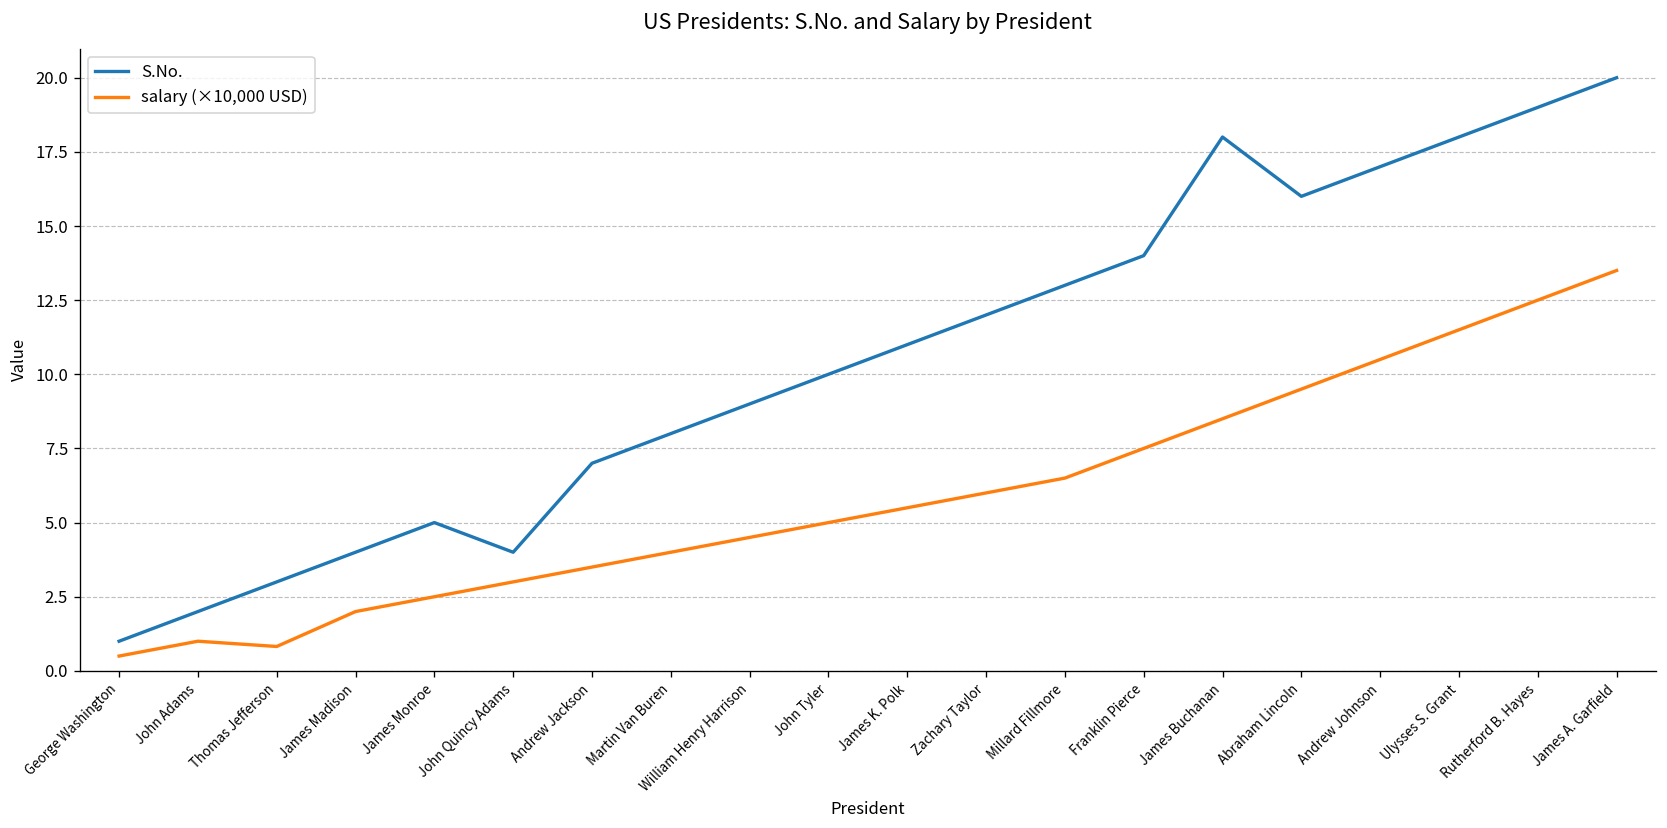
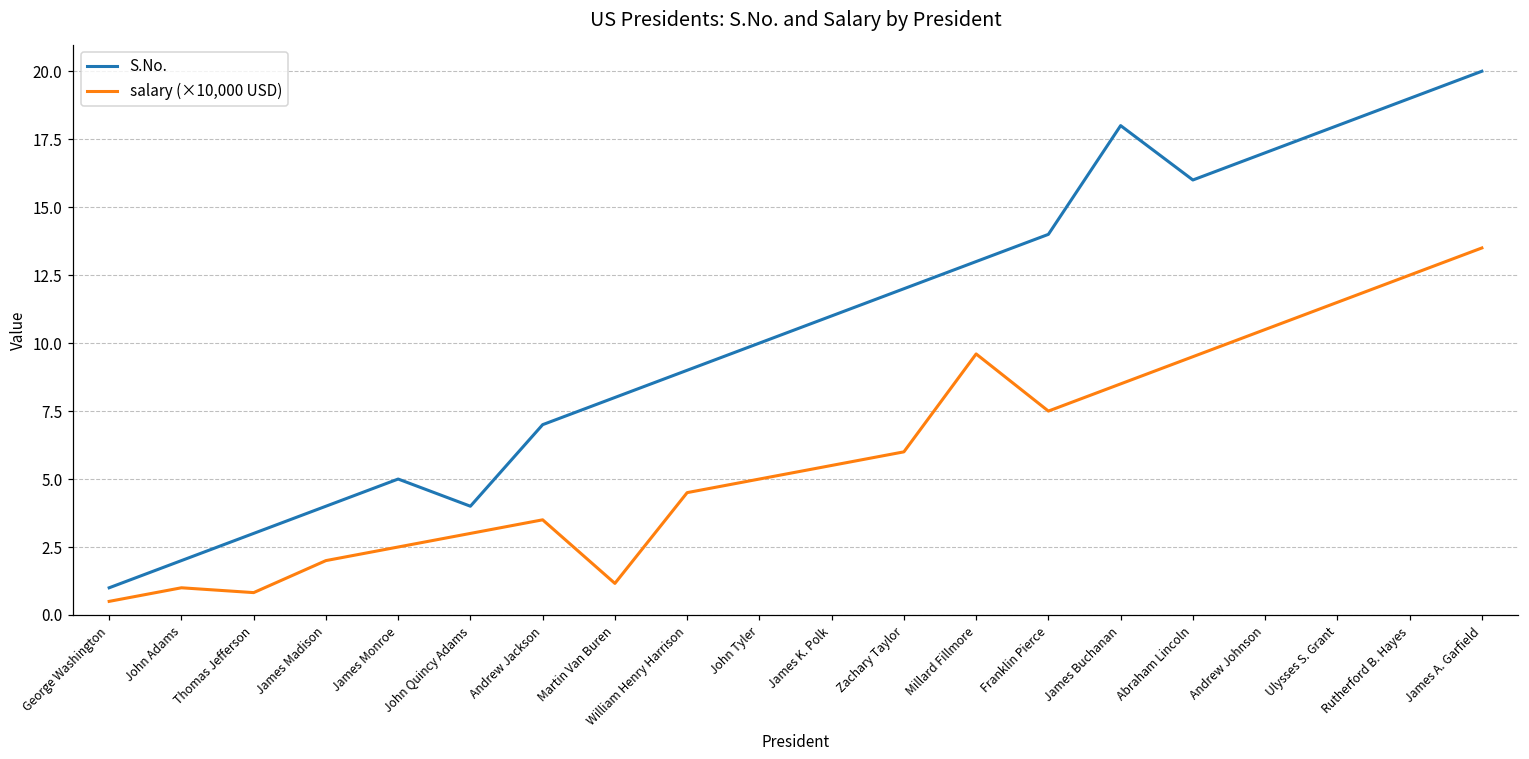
  {
    "S.No.": {
      "George Washington": 1.0,
      "John Adams": 2.0,
      "Thomas Jefferson": 3.0,
      "James Madison": 4.0,
      "James Monroe": 5.0,
      "John Quincy Adams": 4.0,
      "Andrew Jackson": 7.0,
      "Martin Van Buren": 8.0,
      "William Henry Harrison": 9.0,
      "John Tyler": 10.0,
      "James K. Polk": 11.0,
      "Zachary Taylor": 12.0,
      "Millard Fillmore": 13.0,
      "Franklin Pierce": 14.0,
      "James Buchanan": 18.0,
      "Abraham Lincoln": 16.0,
      "Andrew Johnson": 17.0,
      "Ulysses S. Grant": 18.0,
      "Rutherford B. Hayes": 19.0,
      "James A. Garfield": 20.0
    },
    "salary (×10,000 USD)": {
      "George Washington": 0.5,
      "John Adams": 1.0,
      "Thomas Jefferson": 0.8,
      "James Madison": 2.0,
      "James Monroe": 2.5,
      "John Quincy Adams": 3.0,
      "Andrew Jackson": 3.5,
-     "Martin Van Buren": 4.0,
+     "Martin Van Buren": 1.2,
      "William Henry Harrison": 4.5,
      "John Tyler": 5.0,
      "James K. Polk": 5.5,
      "Zachary Taylor": 6.0,
-     "Millard Fillmore": 6.5,
+     "Millard Fillmore": 9.6,
      "Franklin Pierce": 7.5,
      "James Buchanan": 8.5,
      "Abraham Lincoln": 9.5,
      "Andrew Johnson": 10.5,
      "Ulysses S. Grant": 11.5,
      "Rutherford B. Hayes": 12.5,
      "James A. Garfield": 13.5
    }
  }
